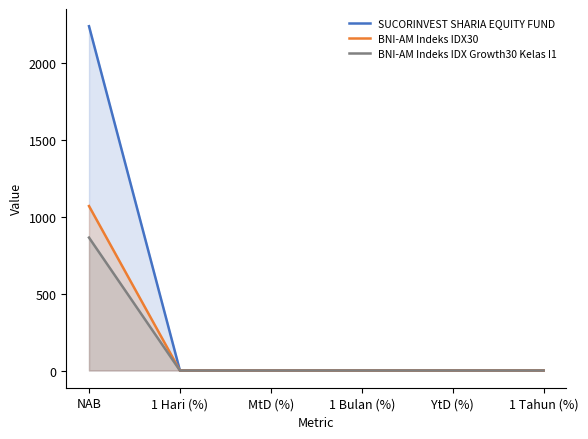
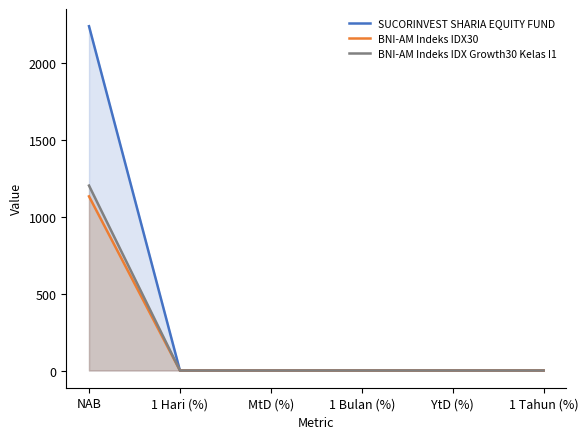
  {
    "SUCORINVEST SHARIA EQUITY FUND": {
      "NAB": 2240
    },
    "BNI-AM Indeks IDX30": {
-     "NAB": 1070
+     "NAB": 1130
    },
    "BNI-AM Indeks IDX Growth30 Kelas I1": {
-     "NAB": 860
+     "NAB": 1200
    }
  }
